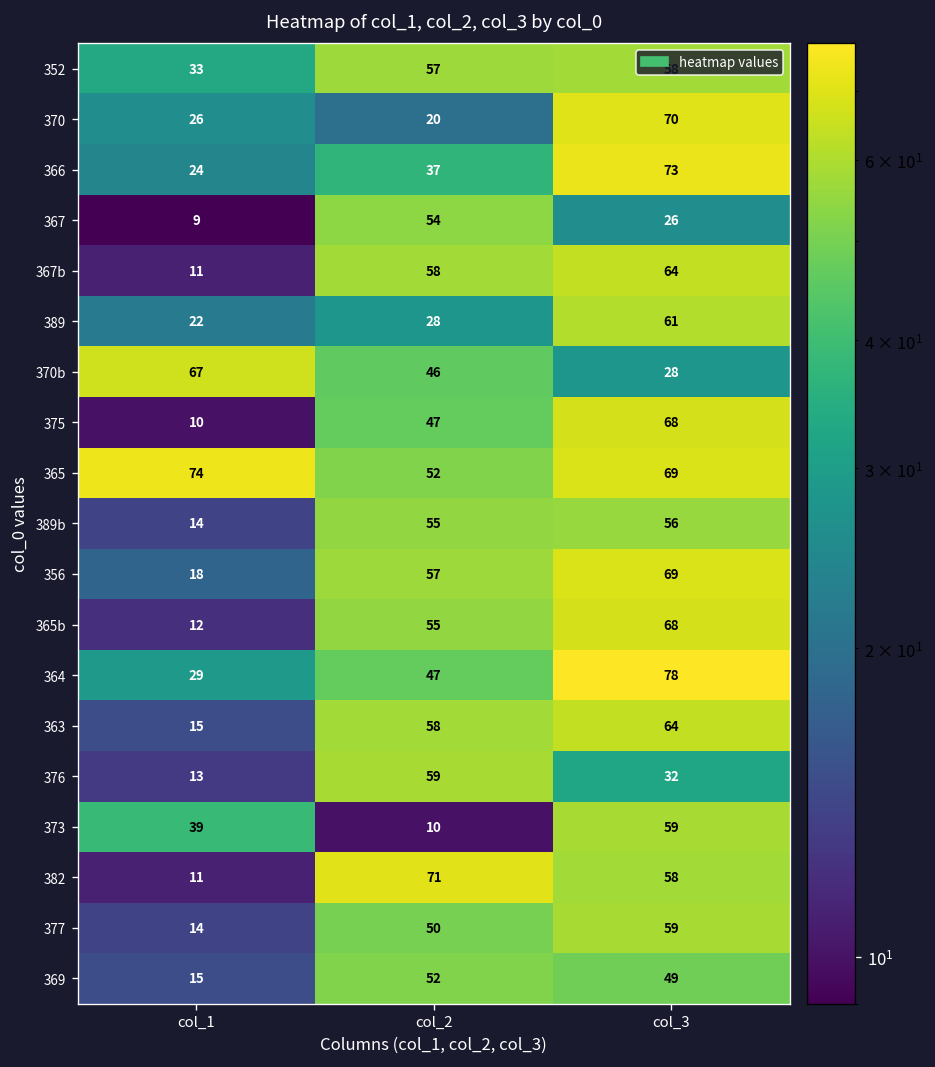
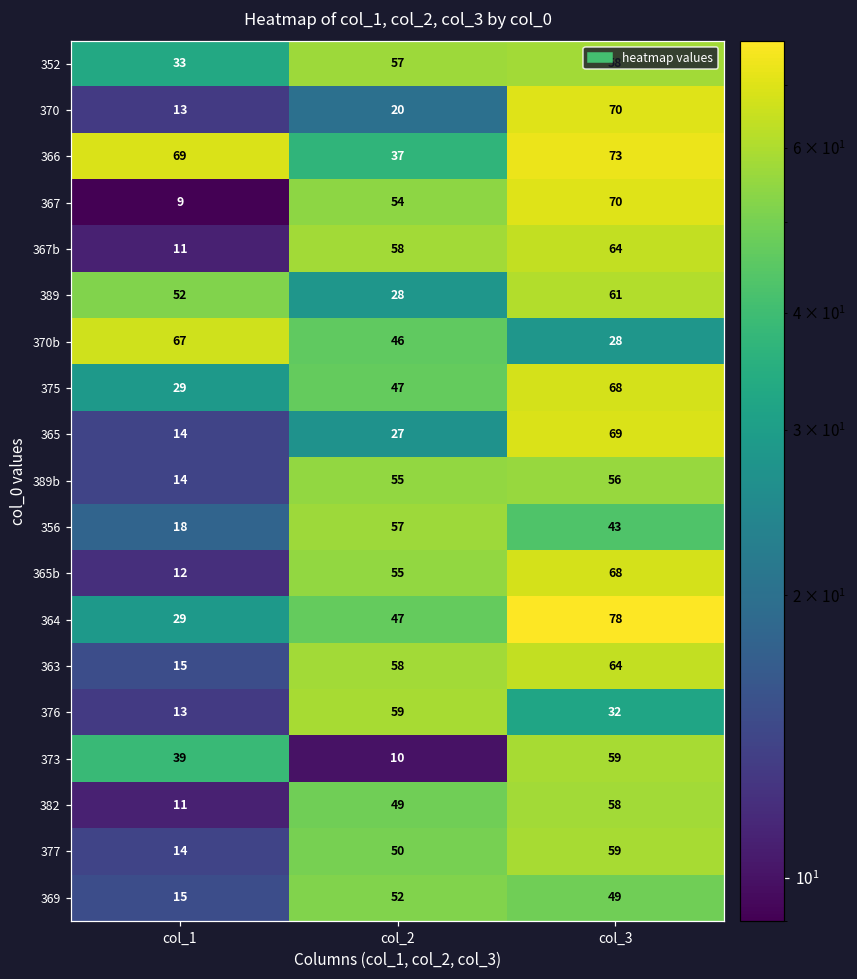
  {
    "352": {
      "col_1": 33,
      "col_2": 57
    },
    "370": {
-     "col_1": 26,
+     "col_1": 13,
      "col_2": 20,
      "col_3": 70
    },
    "366": {
-     "col_1": 24,
+     "col_1": 69,
      "col_2": 37,
      "col_3": 73
    },
    "367": {
      "col_1": 9,
      "col_2": 54,
-     "col_3": 26
+     "col_3": 70
    },
    "367b": {
      "col_1": 11,
      "col_2": 58,
      "col_3": 64
    },
    "389": {
-     "col_1": 22,
+     "col_1": 52,
      "col_2": 28,
      "col_3": 61
    },
    "370b": {
      "col_1": 67,
      "col_2": 46,
      "col_3": 28
    },
    "375": {
-     "col_1": 10,
+     "col_1": 29,
      "col_2": 47,
      "col_3": 68
    },
    "365": {
-     "col_1": 74,
-     "col_2": 52,
+     "col_1": 14,
+     "col_2": 27,
      "col_3": 69
    },
    "389b": {
      "col_1": 14,
      "col_2": 55,
      "col_3": 56
    },
    "356": {
      "col_1": 18,
      "col_2": 57,
-     "col_3": 69
+     "col_3": 43
    },
    "365b": {
      "col_1": 12,
      "col_2": 55,
      "col_3": 68
    },
    "364": {
      "col_1": 29,
      "col_2": 47,
      "col_3": 78
    },
    "363": {
      "col_1": 15,
      "col_2": 58,
      "col_3": 64
    },
    "376": {
      "col_1": 13,
      "col_2": 59,
      "col_3": 32
    },
    "373": {
      "col_1": 39,
      "col_2": 10,
      "col_3": 59
    },
    "382": {
      "col_1": 11,
-     "col_2": 71,
+     "col_2": 49,
      "col_3": 58
    },
    "377": {
      "col_1": 14,
      "col_2": 50,
      "col_3": 59
    },
    "369": {
      "col_1": 15,
      "col_2": 52,
      "col_3": 49
    }
  }
